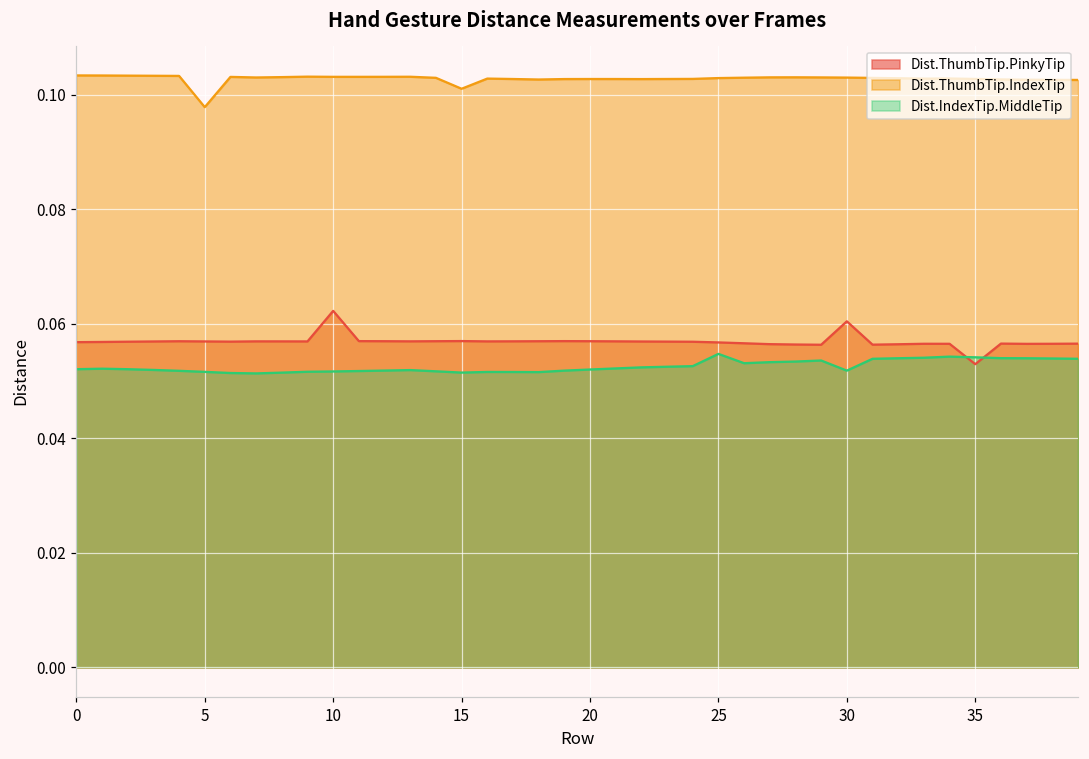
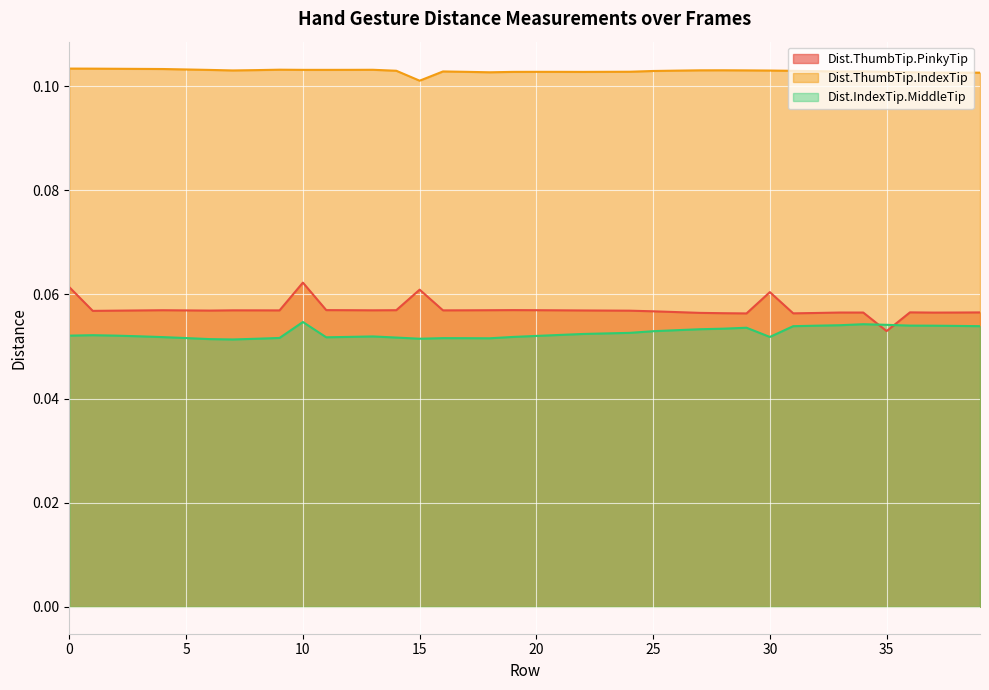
  {
    "Dist.ThumbTip.PinkyTip": {
-     "0": 0.057,
+     "0": 0.061,
      "5": 0.057,
      "10": 0.062,
-     "15": 0.057,
+     "15": 0.061,
      "20": 0.057,
      "25": 0.057,
      "30": 0.060,
      "35": 0.053
    },
    "Dist.ThumbTip.IndexTip": {
      "0": 0.103,
-     "5": 0.098,
+     "5": 0.103,
      "10": 0.103,
      "15": 0.101,
      "20": 0.103,
      "25": 0.103,
      "30": 0.103
    },
    "Dist.IndexTip.MiddleTip": {
      "0": 0.052,
      "5": 0.052,
-     "10": 0.052,
+     "10": 0.055,
      "15": 0.051,
      "20": 0.052,
-     "25": 0.055,
+     "25": 0.053,
      "30": 0.052,
      "35": 0.054
    }
  }
